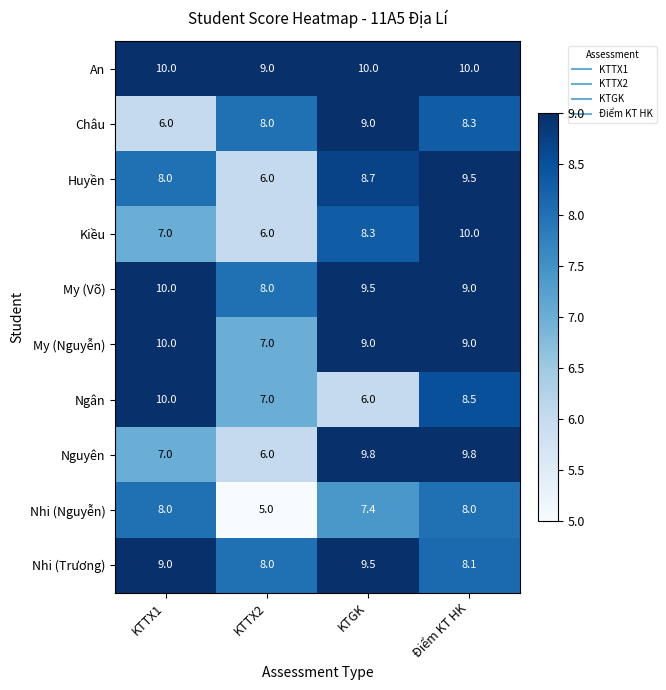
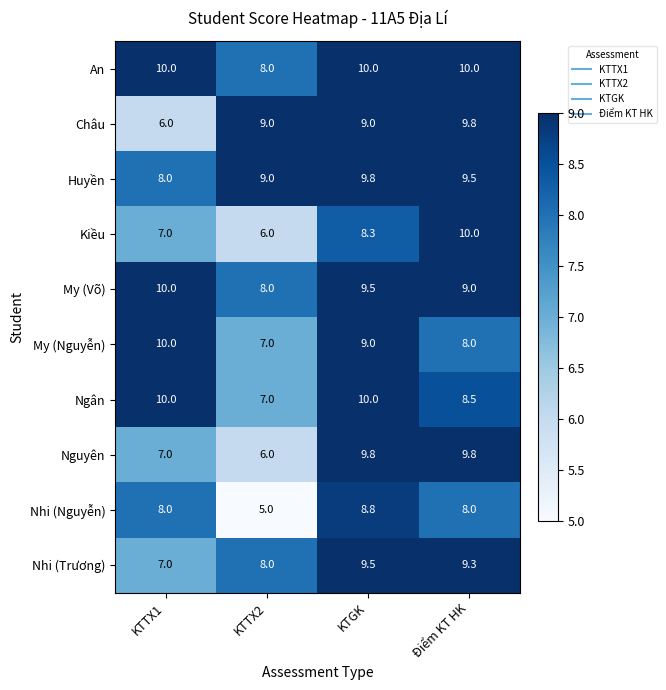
  {
    "An": {
      "KTTX1": 10.0,
-     "KTTX2": 9.0,
+     "KTTX2": 8.0,
      "KTGK": 10.0,
      "Điểm KT HK": 10.0
    },
    "Châu": {
      "KTTX1": 6.0,
-     "KTTX2": 8.0,
+     "KTTX2": 9.0,
      "KTGK": 9.0,
-     "Điểm KT HK": 8.3
+     "Điểm KT HK": 9.8
    },
    "Huyền": {
      "KTTX1": 8.0,
-     "KTTX2": 6.0,
-     "KTGK": 8.7,
+     "KTTX2": 9.0,
+     "KTGK": 9.8,
      "Điểm KT HK": 9.5
    },
    "Kiều": {
      "KTTX1": 7.0,
      "KTTX2": 6.0,
      "KTGK": 8.3,
      "Điểm KT HK": 10.0
    },
    "My (Võ)": {
      "KTTX1": 10.0,
      "KTTX2": 8.0,
      "KTGK": 9.5,
      "Điểm KT HK": 9.0
    },
    "My (Nguyễn)": {
      "KTTX1": 10.0,
      "KTTX2": 7.0,
      "KTGK": 9.0,
-     "Điểm KT HK": 9.0
+     "Điểm KT HK": 8.0
    },
    "Ngân": {
      "KTTX1": 10.0,
      "KTTX2": 7.0,
-     "KTGK": 6.0,
+     "KTGK": 10.0,
      "Điểm KT HK": 8.5
    },
    "Nguyên": {
      "KTTX1": 7.0,
      "KTTX2": 6.0,
      "KTGK": 9.8,
      "Điểm KT HK": 9.8
    },
    "Nhi (Nguyễn)": {
      "KTTX1": 8.0,
      "KTTX2": 5.0,
-     "KTGK": 7.4,
+     "KTGK": 8.8,
      "Điểm KT HK": 8.0
    },
    "Nhi (Trương)": {
-     "KTTX1": 9.0,
+     "KTTX1": 7.0,
      "KTTX2": 8.0,
      "KTGK": 9.5,
-     "Điểm KT HK": 8.1
+     "Điểm KT HK": 9.3
    }
  }
